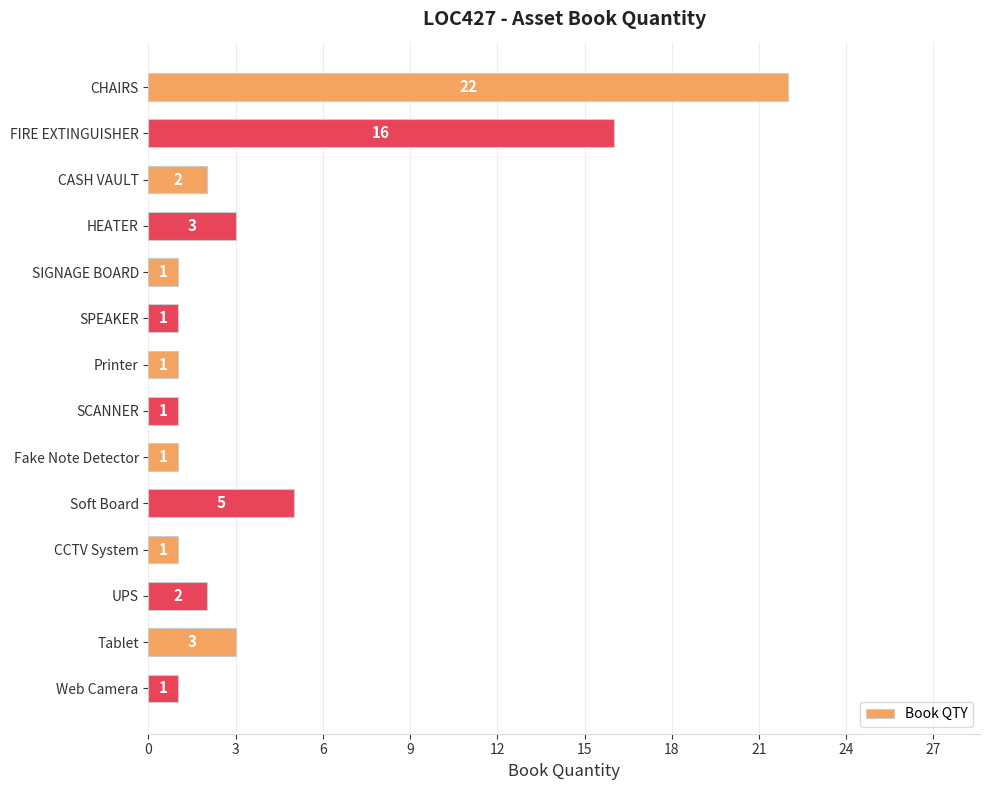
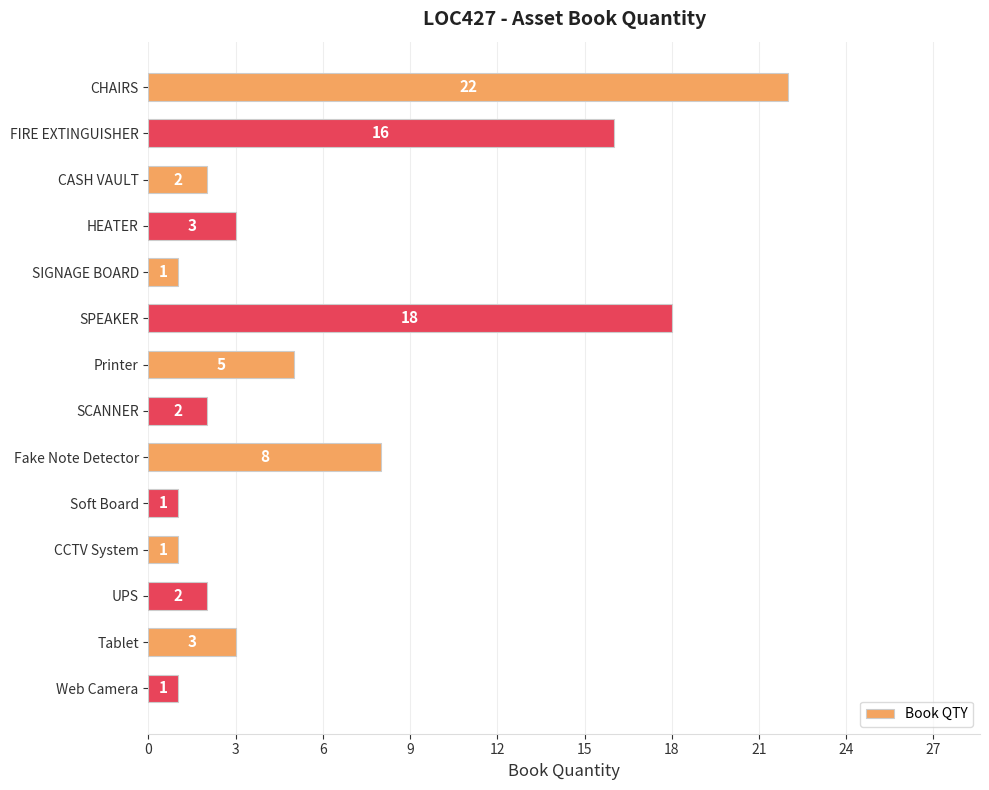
  {
    "CHAIRS": 22,
    "FIRE EXTINGUISHER": 16,
    "CASH VAULT": 2,
    "HEATER": 3,
    "SIGNAGE BOARD": 1,
-   "SPEAKER": 1,
-   "Printer": 1,
-   "SCANNER": 1,
-   "Fake Note Detector": 1,
-   "Soft Board": 5,
+   "SPEAKER": 18,
+   "Printer": 5,
+   "SCANNER": 2,
+   "Fake Note Detector": 8,
+   "Soft Board": 1,
    "CCTV System": 1,
    "UPS": 2,
    "Tablet": 3,
    "Web Camera": 1
  }
